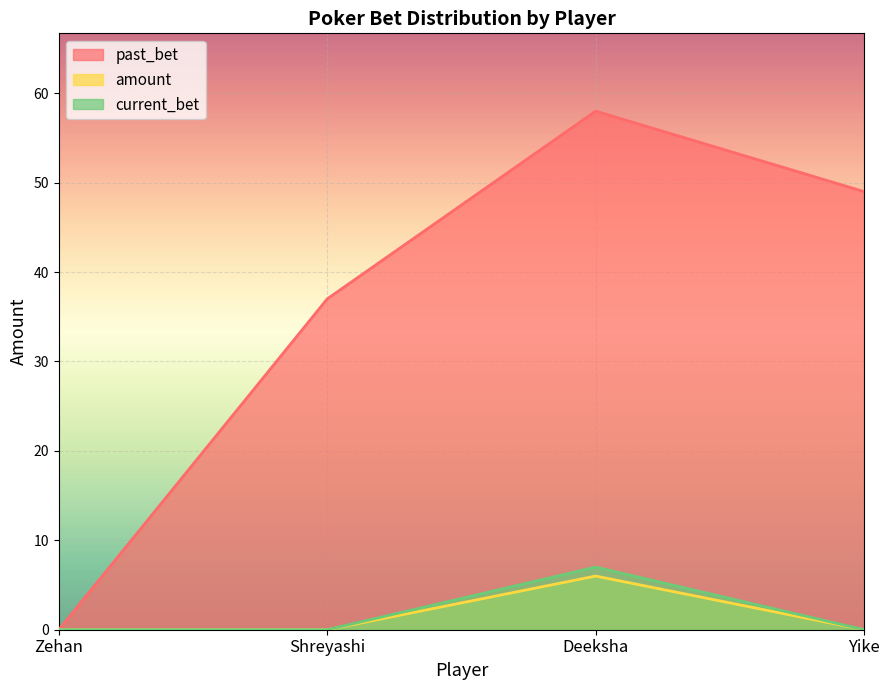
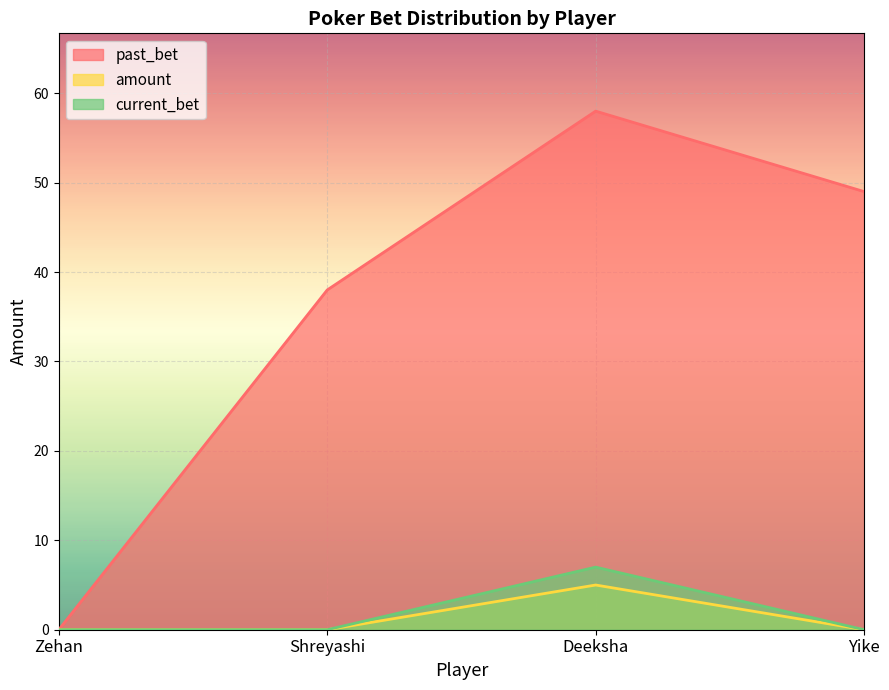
  {
    "past_bet": {
-     "Shreyashi": 37,
+     "Shreyashi": 38,
      "Deeksha": 58,
      "Yike": 49
    },
    "amount": {
-     "Deeksha": 6
+     "Deeksha": 5
    },
    "current_bet": {
      "Deeksha": 7
    }
  }
